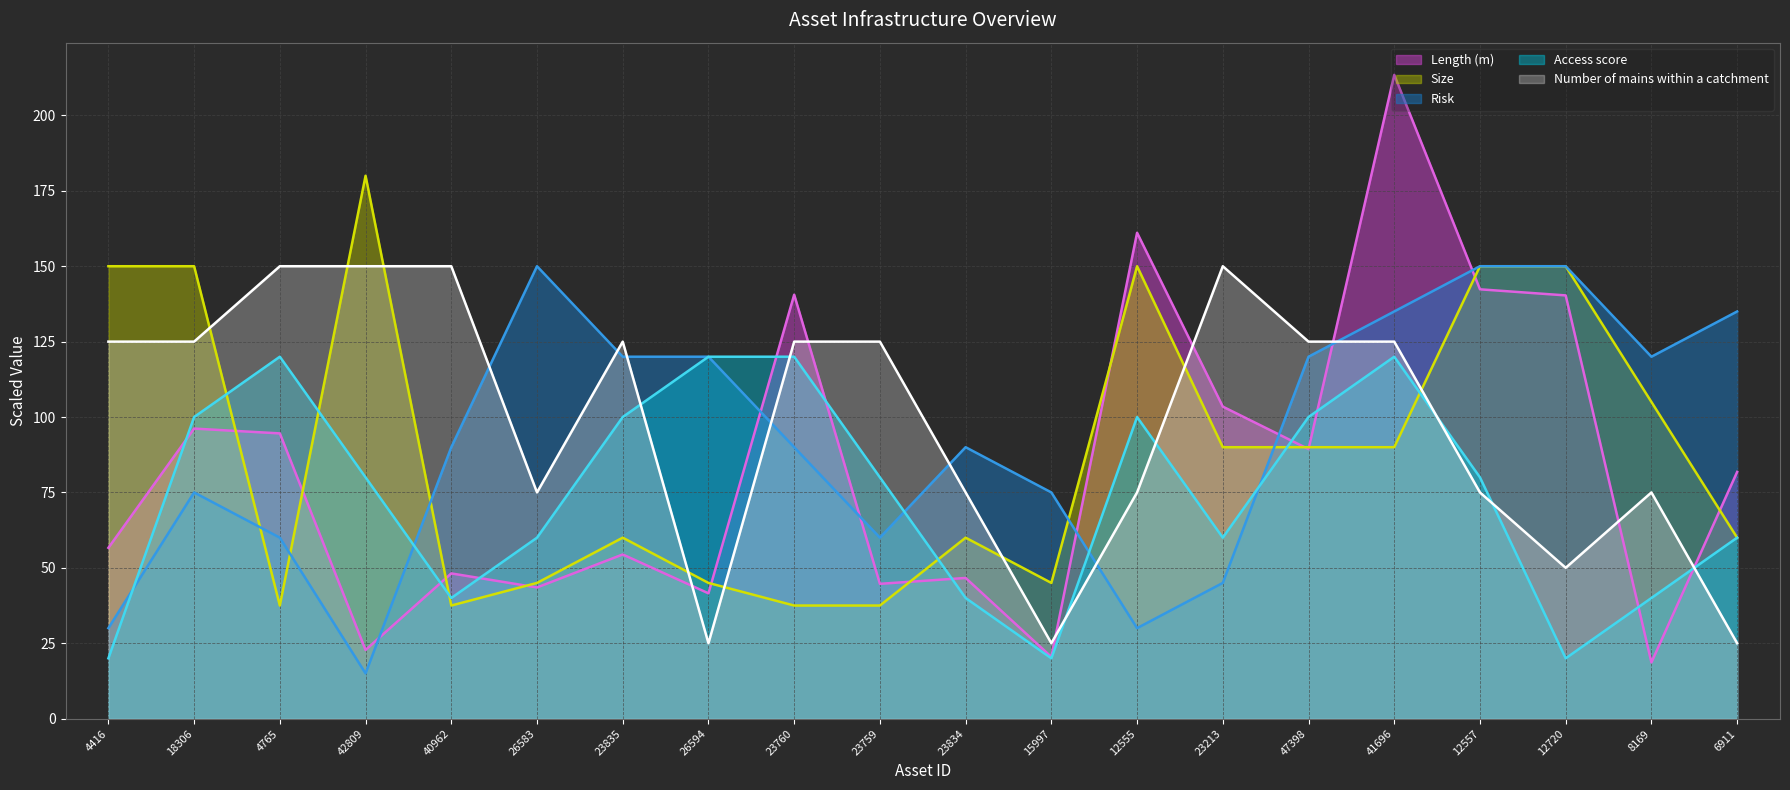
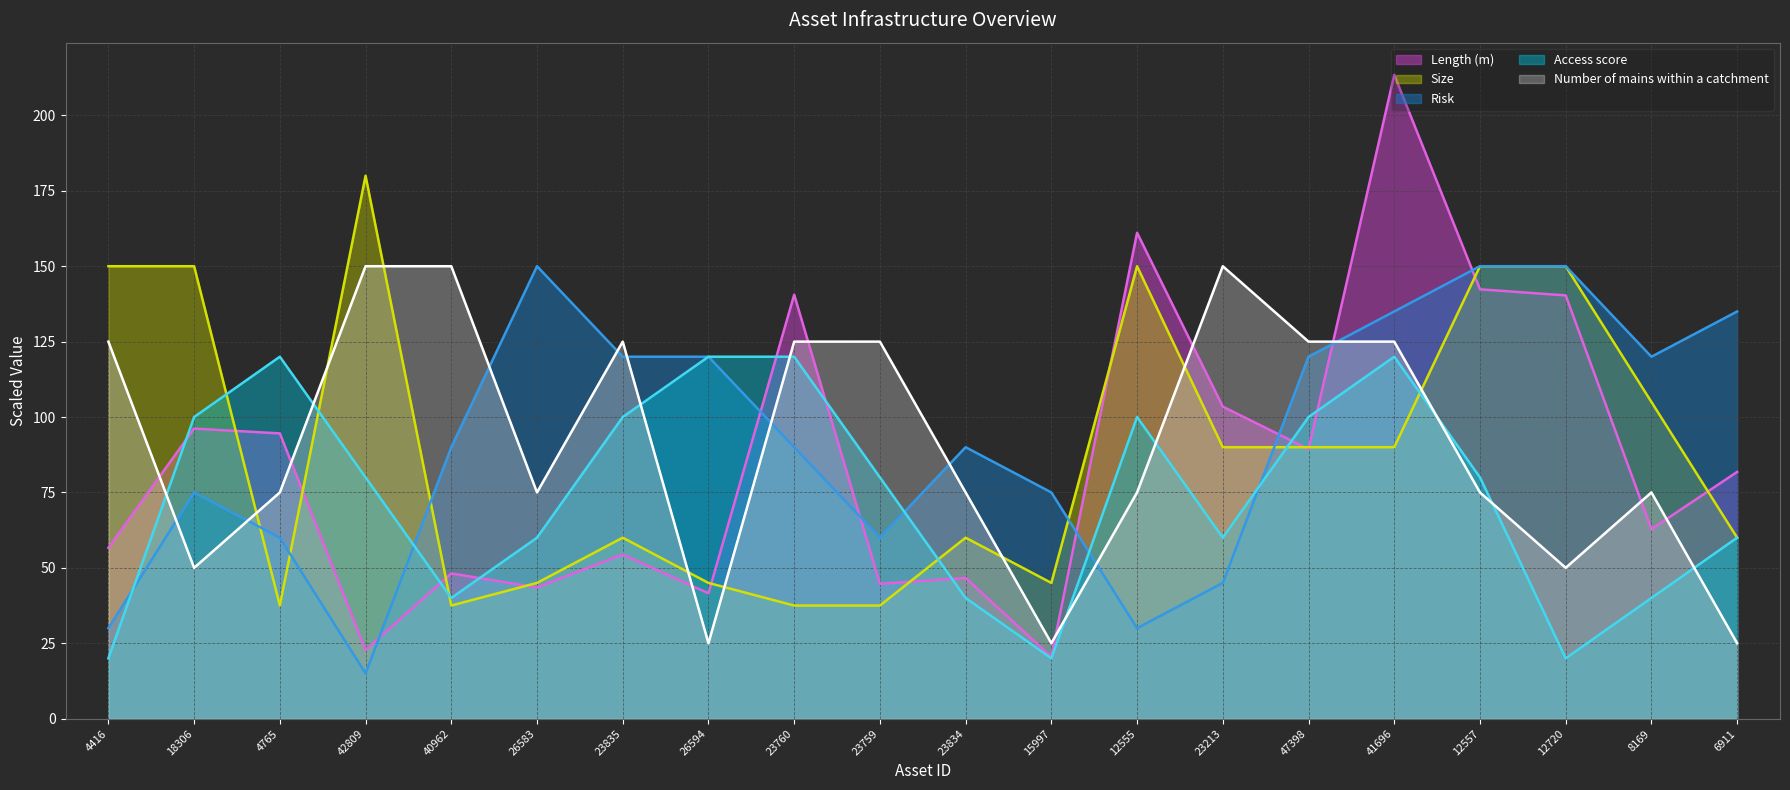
  {
    "Length (m)": {
      "4416": 57,
      "18306": 96,
      "4765": 95,
      "42809": 23,
      "40962": 48,
      "26583": 44,
      "23835": 54,
      "26594": 42,
      "23760": 141,
      "23759": 45,
      "23834": 47,
      "12555": 161,
      "23213": 103,
      "12557": 142,
      "12720": 140,
-     "8169": 19,
+     "8169": 63,
      "6911": 82
    },
    "Size": {
      "4416": 150,
      "18306": 150,
      "4765": 38,
      "42809": 180,
      "40962": 38,
      "26583": 45,
      "23835": 60,
      "26594": 45,
      "23760": 38,
      "23759": 38,
      "23834": 60,
      "15997": 45,
      "12555": 150,
      "23213": 90,
      "41696": 90,
      "8169": 105
    },
    "Number of mains within a catchment": {
      "4416": 125,
-     "18306": 125,
-     "4765": 150,
+     "18306": 50,
+     "4765": 75,
      "42809": 150,
      "40962": 150,
      "26583": 75,
      "23835": 125,
      "26594": 25,
      "23760": 125,
      "23759": 125,
      "23834": 75,
      "15997": 25,
      "12555": 75,
      "23213": 150,
      "47398": 125,
      "41696": 125,
      "12557": 75,
      "12720": 50,
      "8169": 75,
      "6911": 25
    }
  }
